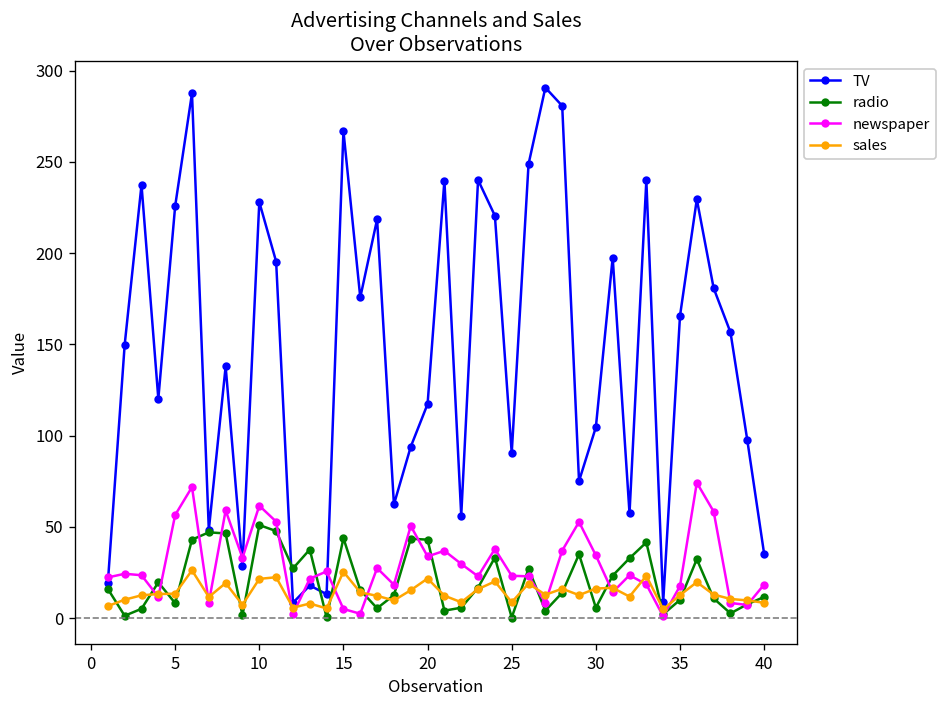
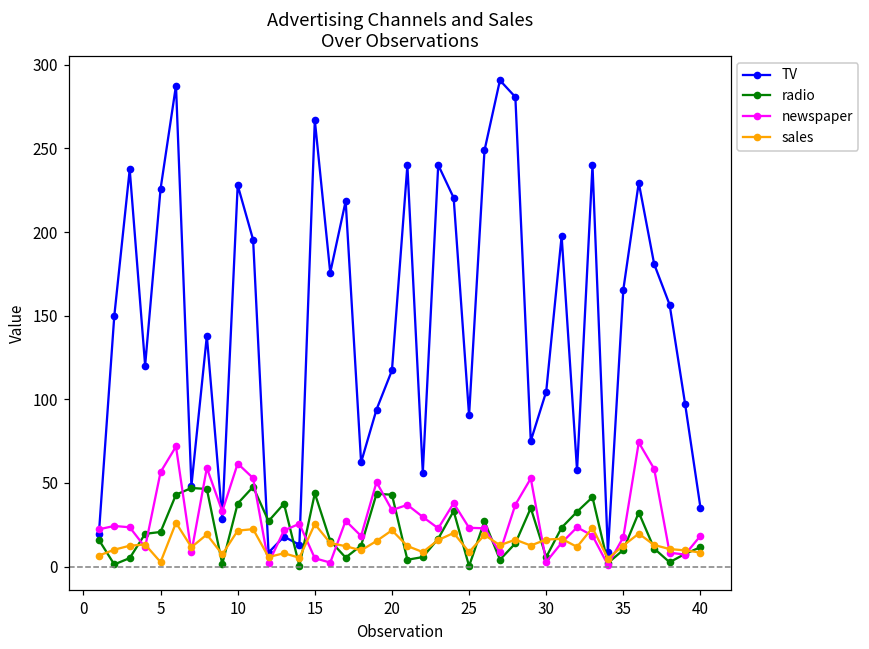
  {
    "TV": {
      "5": 226,
      "10": 228,
      "15": 267,
      "20": 117,
      "25": 90,
      "30": 105,
      "35": 166,
      "40": 35
    },
    "radio": {
-     "5": 8,
-     "10": 51,
+     "5": 21,
+     "10": 38,
      "15": 44,
      "20": 43,
      "25": 0,
      "30": 6,
      "35": 10,
      "40": 12
    },
    "newspaper": {
      "5": 57,
      "10": 62,
      "15": 5,
      "20": 34,
      "25": 23,
-     "30": 34,
+     "30": 3,
      "35": 18,
      "40": 18
    },
    "sales": {
-     "5": 13,
+     "5": 3,
      "10": 22,
      "15": 25,
      "20": 22,
      "25": 9,
      "30": 16,
      "35": 13,
      "40": 8
    }
  }
